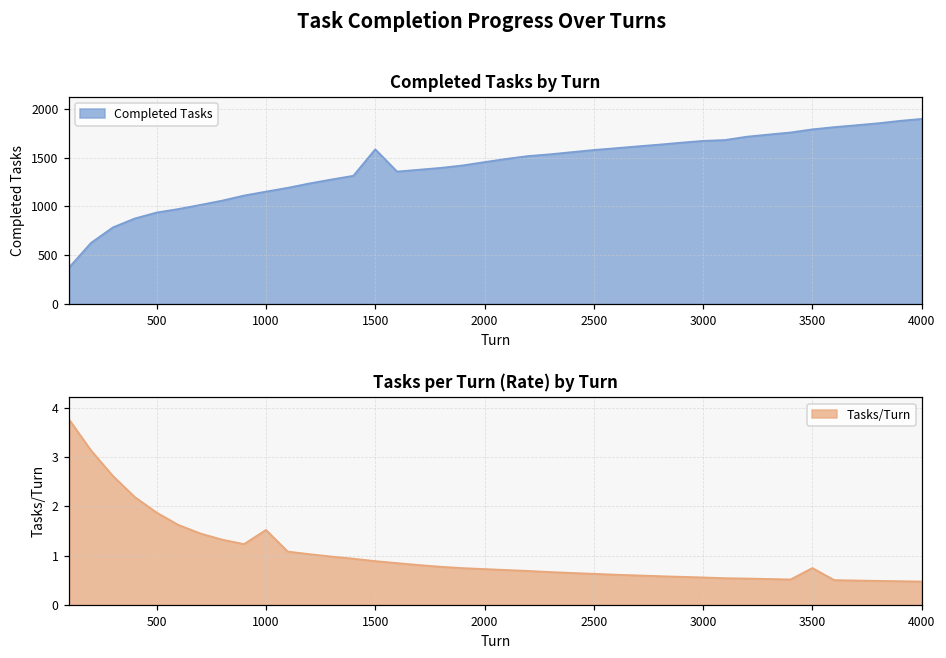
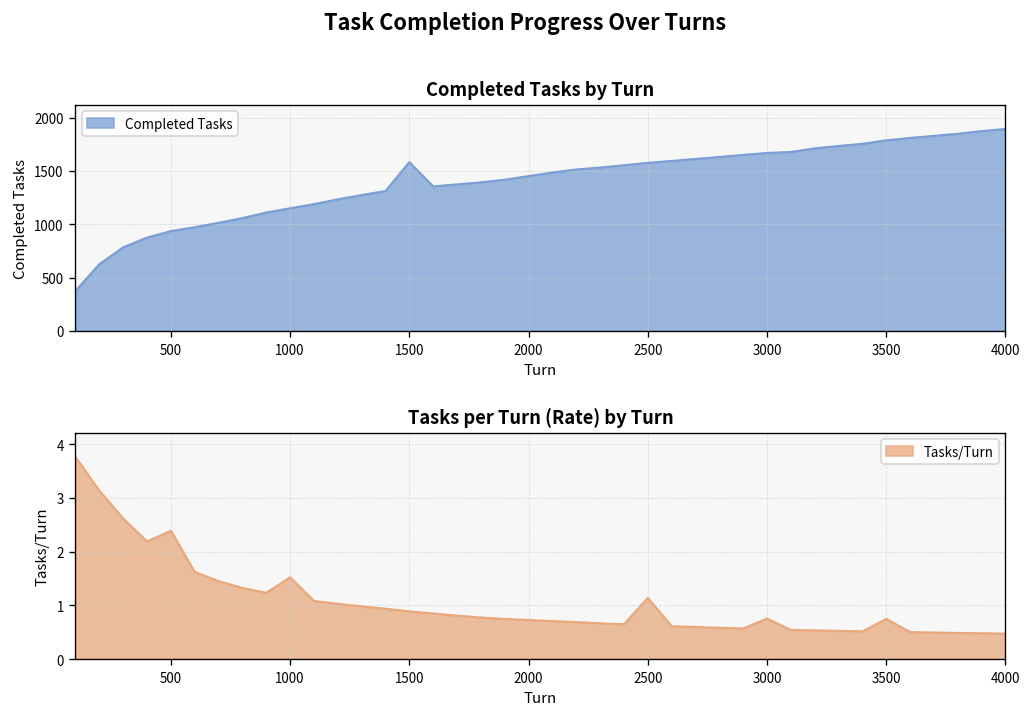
  {
    "Completed Tasks by Turn": {
      "500": 900,
      "1000": 1200,
      "1500": 1600,
      "2000": 1500,
      "2500": 1600,
      "3000": 1700,
      "3500": 1800,
      "4000": 1900
    },
    "Tasks per Turn (Rate) by Turn": {
-     "500": 1.9,
+     "500": 2.4,
      "1000": 1.5,
      "1500": 0.9,
      "2000": 0.7,
-     "2500": 0.6,
-     "3000": 0.6,
+     "2500": 1.1,
+     "3000": 0.8,
      "3500": 0.7,
      "4000": 0.5
    }
  }
